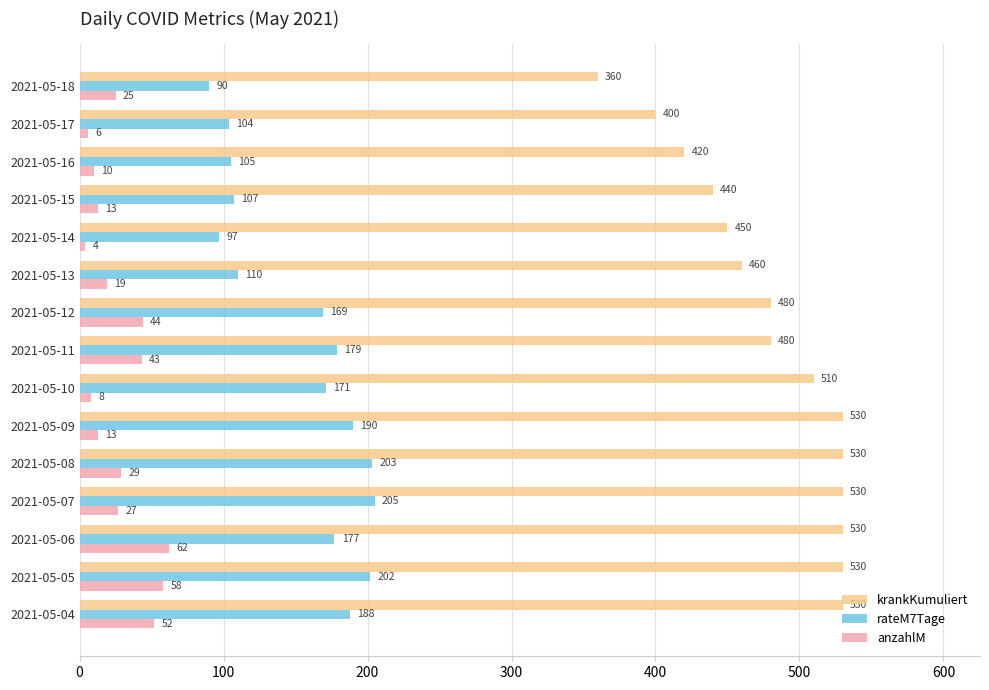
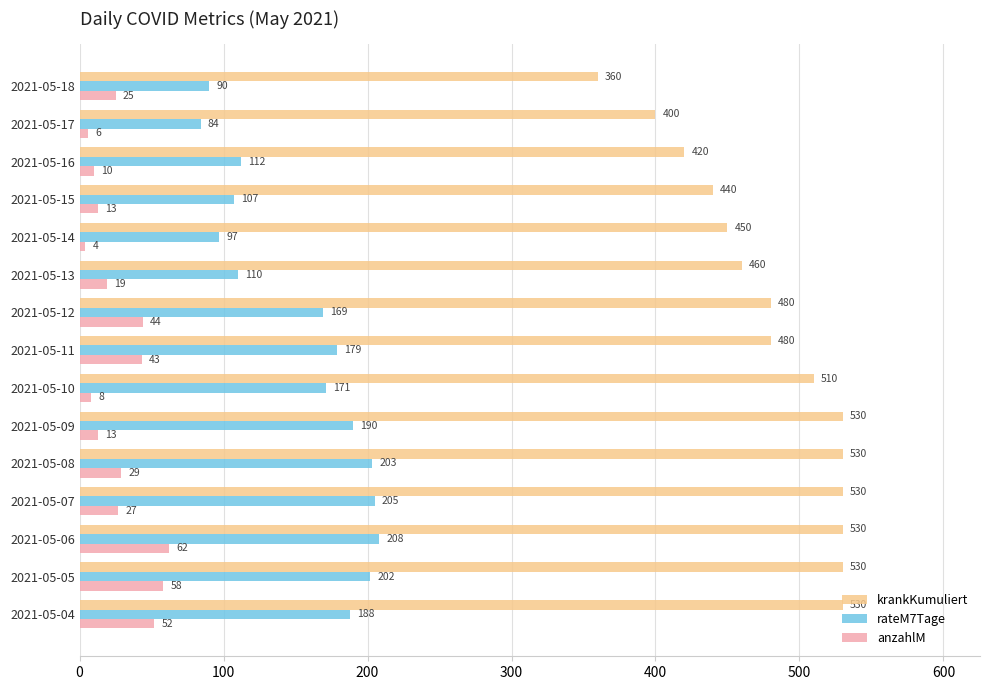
  {
    "rateM7Tage": {
      "2021-05-18": 90,
-     "2021-05-17": 104,
-     "2021-05-16": 105,
+     "2021-05-17": 84,
+     "2021-05-16": 112,
      "2021-05-15": 107,
      "2021-05-14": 97,
      "2021-05-13": 110,
      "2021-05-12": 169,
      "2021-05-11": 179,
      "2021-05-10": 171,
      "2021-05-09": 190,
      "2021-05-08": 203,
      "2021-05-07": 205,
-     "2021-05-06": 177,
+     "2021-05-06": 208,
      "2021-05-05": 202,
      "2021-05-04": 188
    }
  }
